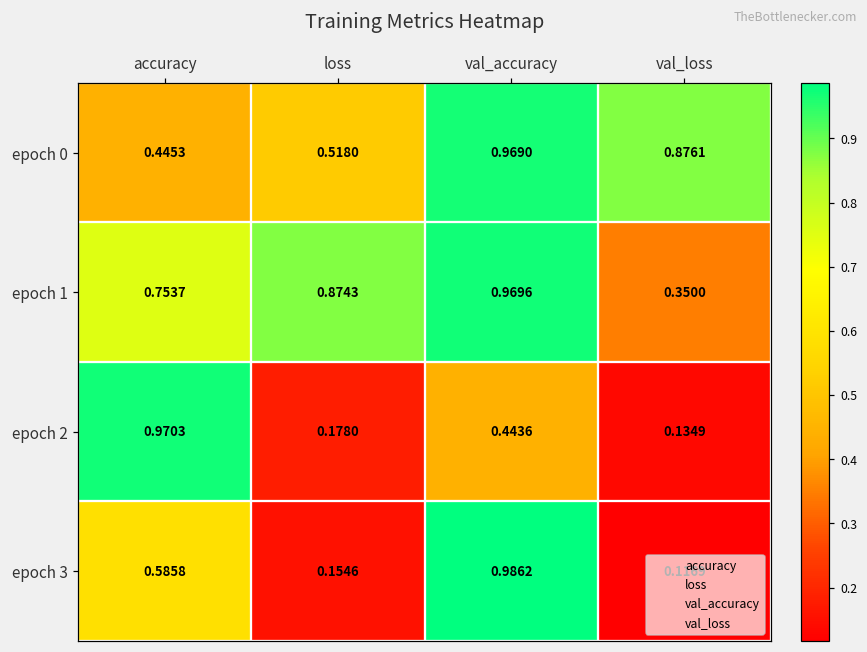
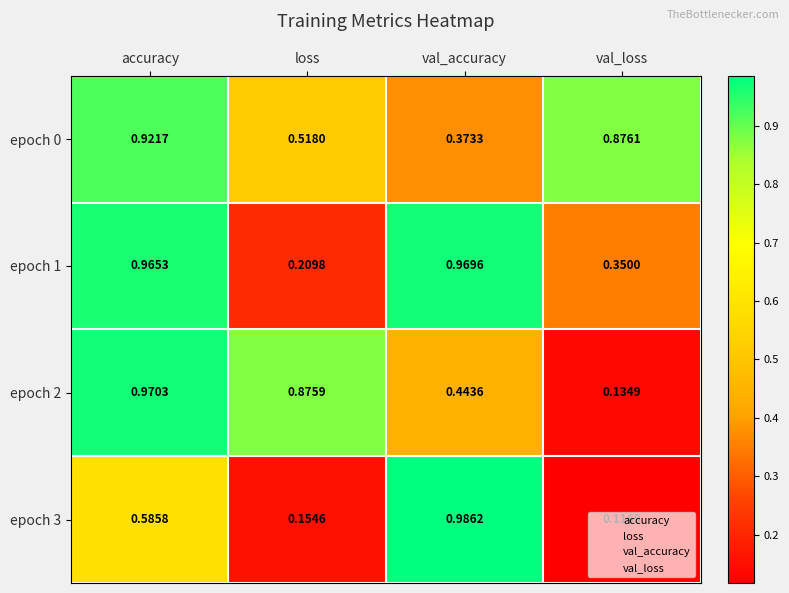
  {
    "epoch 0": {
-     "accuracy": 0.4453,
+     "accuracy": 0.9217,
      "loss": 0.5180,
-     "val_accuracy": 0.9690,
+     "val_accuracy": 0.3733,
      "val_loss": 0.8761
    },
    "epoch 1": {
-     "accuracy": 0.7537,
-     "loss": 0.8743,
+     "accuracy": 0.9653,
+     "loss": 0.2098,
      "val_accuracy": 0.9696,
      "val_loss": 0.3500
    },
    "epoch 2": {
      "accuracy": 0.9703,
-     "loss": 0.1780,
+     "loss": 0.8759,
      "val_accuracy": 0.4436,
      "val_loss": 0.1349
    },
    "epoch 3": {
      "accuracy": 0.5858,
      "loss": 0.1546,
      "val_accuracy": 0.9862
    }
  }
